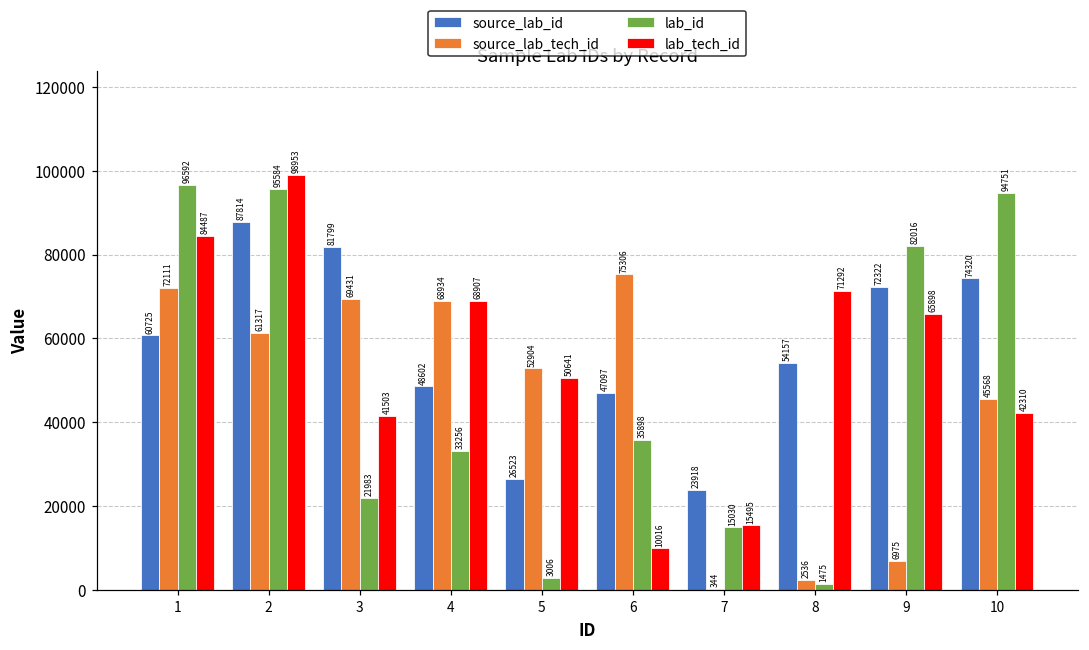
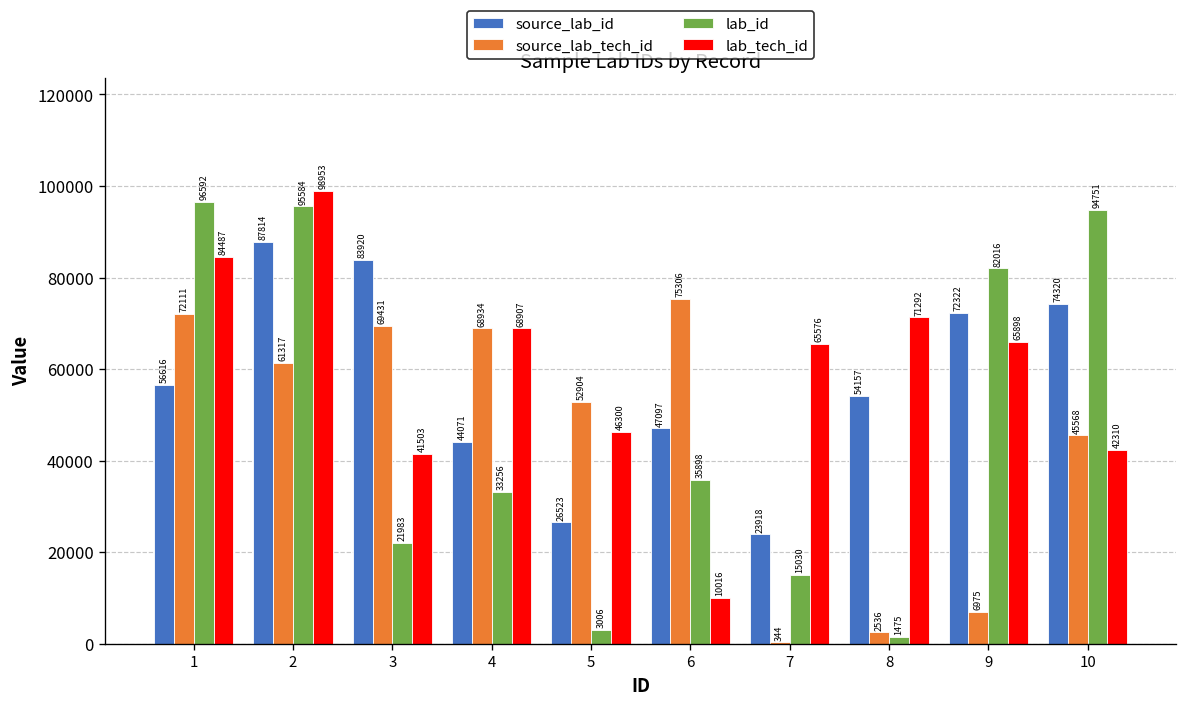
  {
    "source_lab_id": {
-     "1": 60725,
+     "1": 56616,
      "2": 87814,
-     "3": 81799,
-     "4": 48602,
+     "3": 83920,
+     "4": 44071,
      "5": 26523,
      "6": 47097,
      "7": 23918,
      "8": 54157,
      "9": 72322,
      "10": 74320
    },
    "source_lab_tech_id": {
      "1": 72111,
      "2": 61317,
      "3": 69431,
      "4": 68934,
      "5": 52904,
      "6": 75306,
      "7": 344,
      "8": 2536,
      "9": 6975,
      "10": 45568
    },
    "lab_id": {
      "1": 96592,
      "2": 95584,
      "3": 21983,
      "4": 33256,
      "5": 3006,
      "6": 35898,
      "7": 15030,
      "8": 1475,
      "9": 82016,
      "10": 94751
    },
    "lab_tech_id": {
      "1": 84487,
      "2": 98953,
      "3": 41503,
      "4": 68907,
-     "5": 50641,
+     "5": 46300,
      "6": 10016,
-     "7": 15495,
+     "7": 65576,
      "8": 71292,
      "9": 65898,
      "10": 42310
    }
  }
